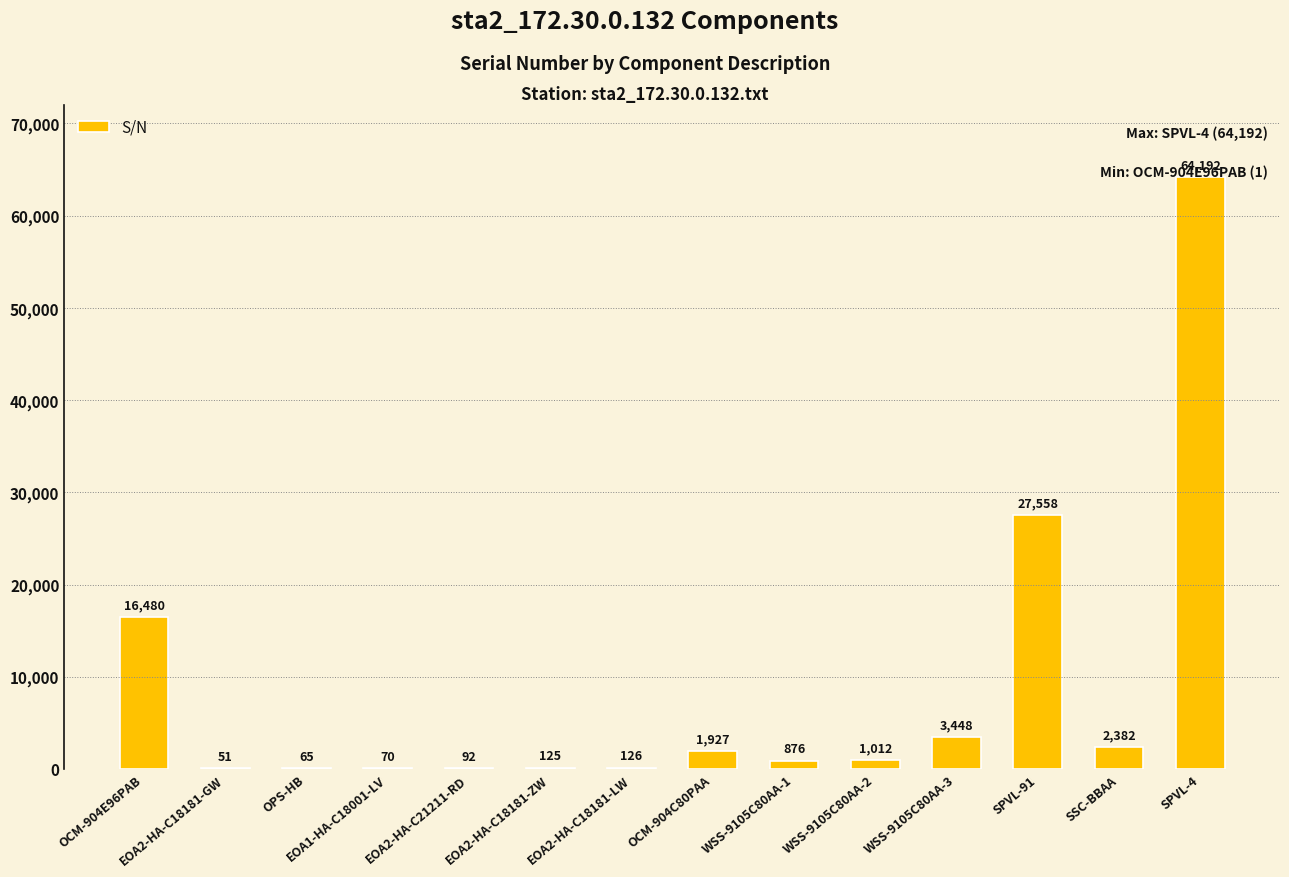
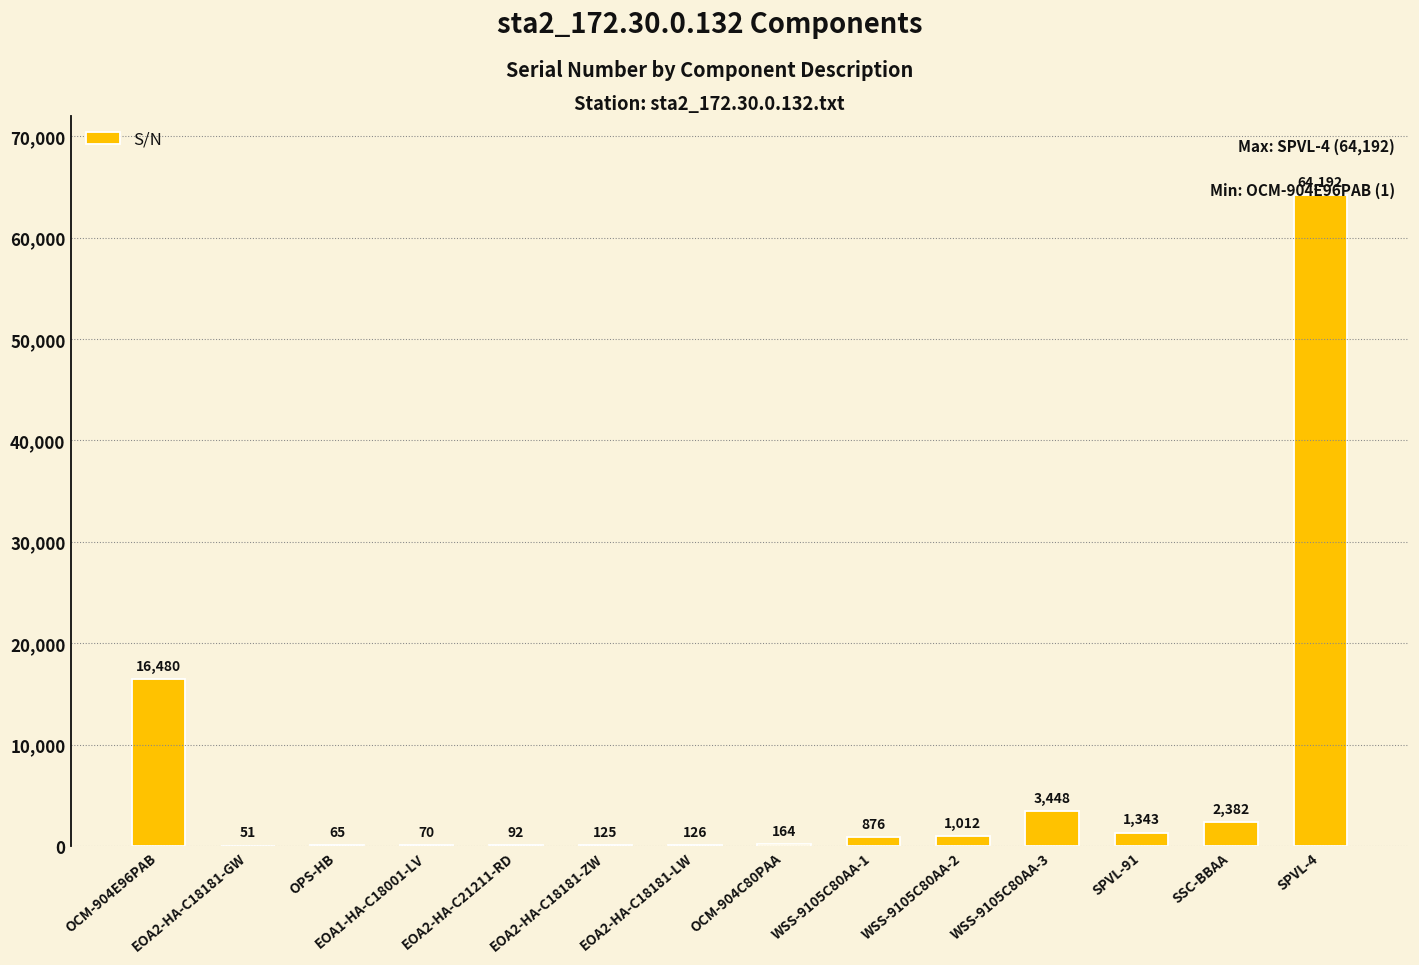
  {
    "OCM-904E96PAB": "16,480",
    "EOA2-HA-C18181-GW": "51",
    "OPS-HB": "65",
    "EOA1-HA-C18001-LV": "70",
    "EOA2-HA-C21211-RD": "92",
    "EOA2-HA-C18181-ZW": "125",
    "EOA2-HA-C18181-LW": "126",
-   "OCM-904C80PAA": "1,927",
+   "OCM-904C80PAA": "164",
    "WSS-9105C80AA-1": "876",
    "WSS-9105C80AA-2": "1,012",
    "WSS-9105C80AA-3": "3,448",
-   "SPVL-91": "27,558",
+   "SPVL-91": "1,343",
    "SSC-BBAA": "2,382"
  }
